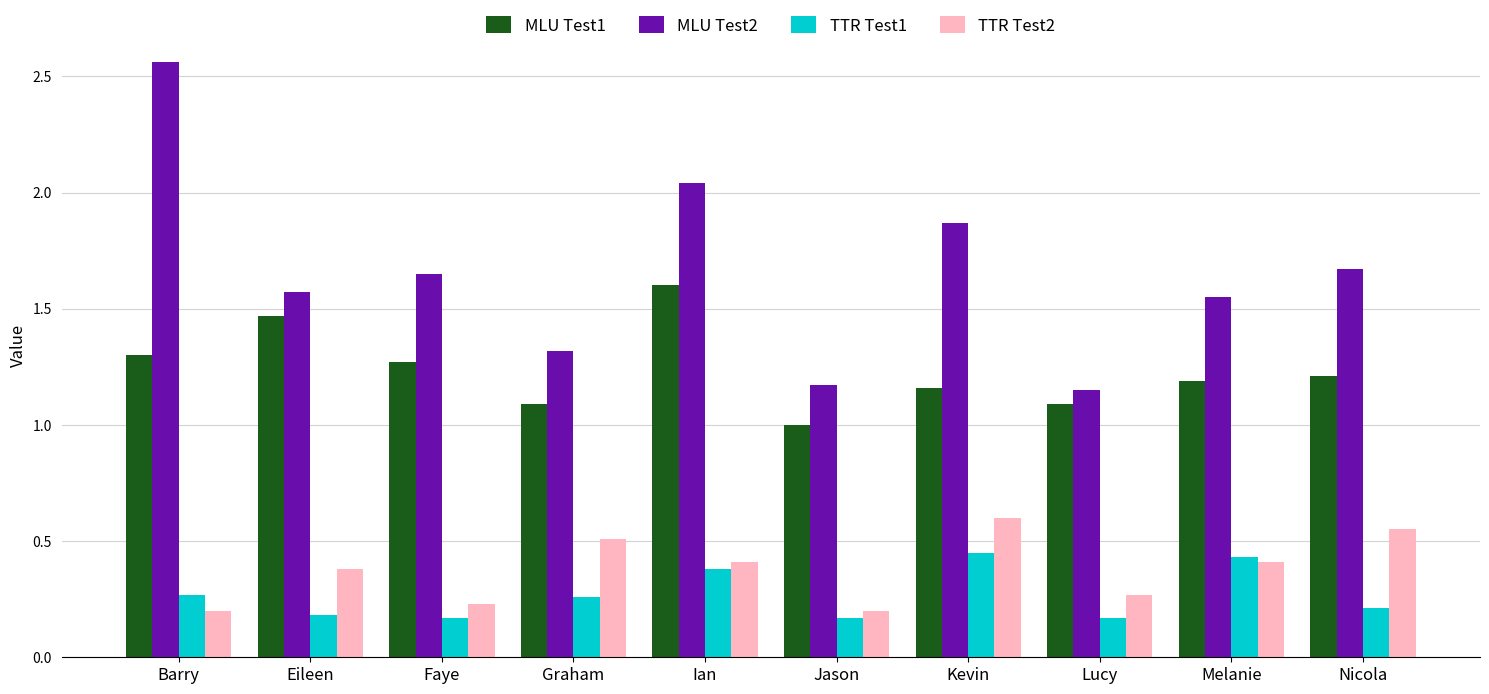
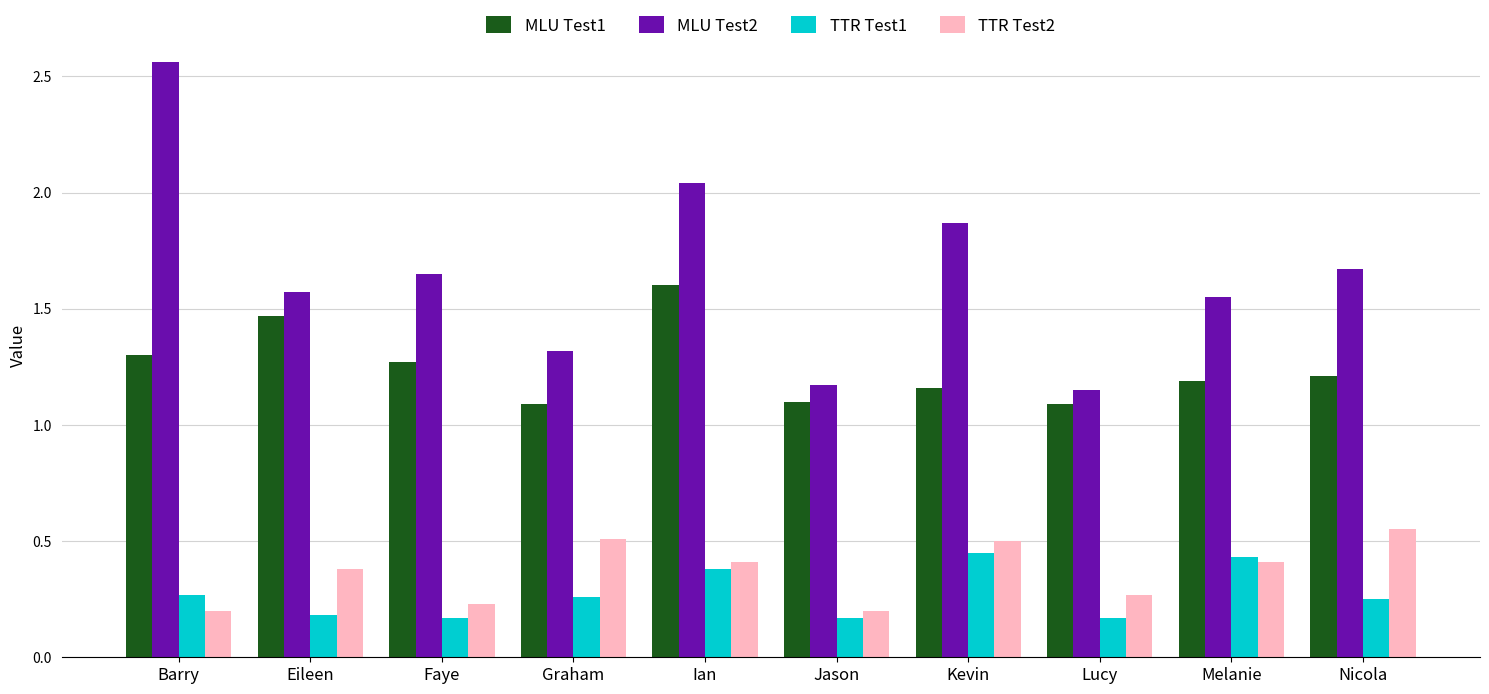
  {
    "MLU Test1": {
      "Barry": 1.3,
      "Eileen": 1.47,
      "Faye": 1.27,
      "Graham": 1.1,
      "Ian": 1.6,
-     "Jason": 1.0,
+     "Jason": 1.1,
      "Kevin": 1.16,
      "Lucy": 1.1,
      "Melanie": 1.2,
      "Nicola": 1.2
    },
    "MLU Test2": {
      "Barry": 2.56,
      "Eileen": 1.57,
      "Faye": 1.65,
      "Graham": 1.32,
      "Ian": 2.04,
      "Jason": 1.17,
      "Kevin": 1.87,
      "Lucy": 1.15,
      "Melanie": 1.55,
      "Nicola": 1.67
    },
    "TTR Test1": {
      "Barry": 0.27,
      "Eileen": 0.18,
      "Faye": 0.17,
      "Graham": 0.26,
      "Ian": 0.38,
      "Jason": 0.17,
      "Kevin": 0.45,
      "Lucy": 0.17,
      "Melanie": 0.43,
-     "Nicola": 0.21
+     "Nicola": 0.25
    },
    "TTR Test2": {
      "Barry": 0.2,
      "Eileen": 0.38,
      "Faye": 0.23,
      "Graham": 0.5,
      "Ian": 0.4,
      "Jason": 0.2,
-     "Kevin": 0.6,
+     "Kevin": 0.5,
      "Lucy": 0.27,
      "Melanie": 0.4,
      "Nicola": 0.55
    }
  }
